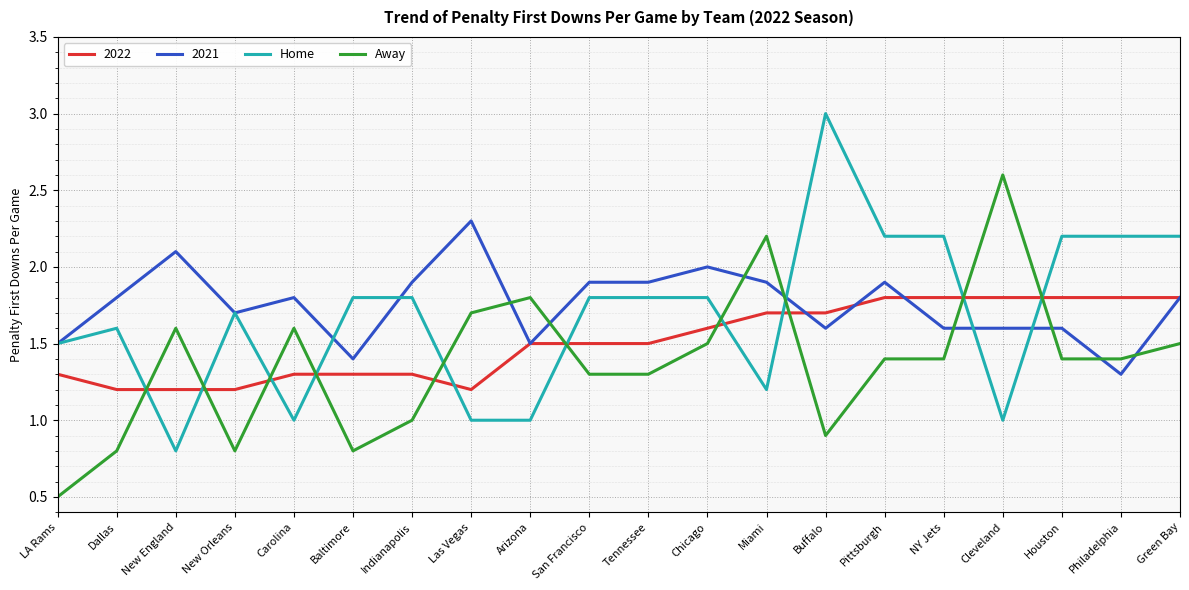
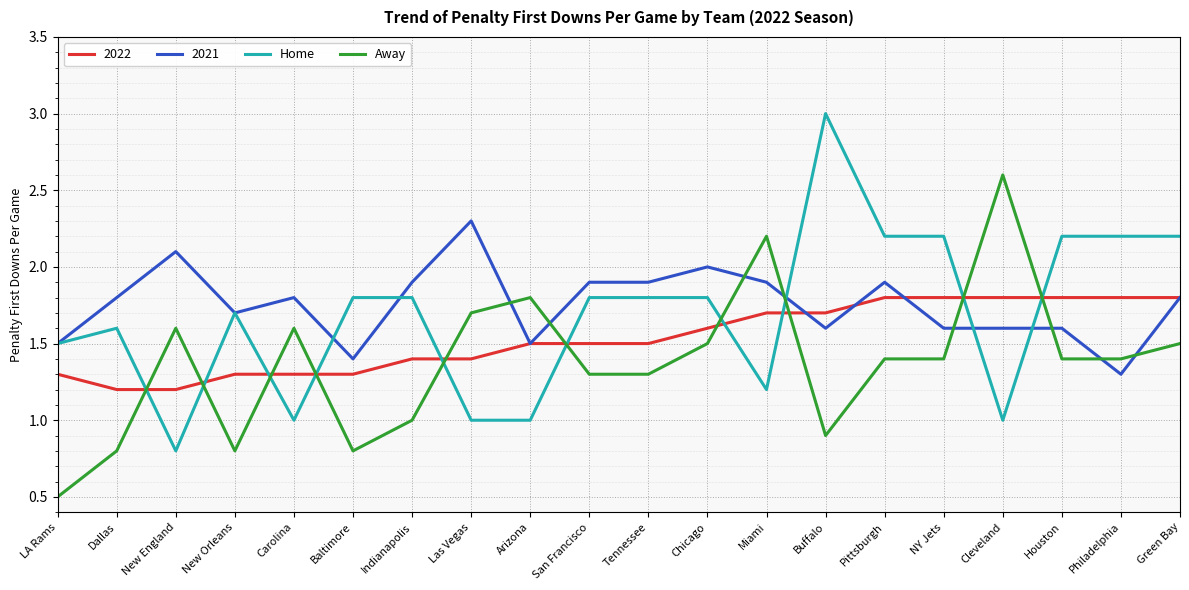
  {
    "2022": {
      "LA Rams": 1.3,
      "Dallas": 1.2,
      "New England": 1.2,
-     "New Orleans": 1.2,
+     "New Orleans": 1.3,
      "Carolina": 1.3,
      "Baltimore": 1.3,
-     "Indianapolis": 1.3,
-     "Las Vegas": 1.2,
+     "Indianapolis": 1.4,
+     "Las Vegas": 1.4,
      "San Francisco": 1.5,
      "Tennessee": 1.5,
      "Chicago": 1.6,
      "Miami": 1.7,
      "Buffalo": 1.7,
      "Pittsburgh": 1.8,
      "NY Jets": 1.8,
      "Cleveland": 1.8,
      "Houston": 1.8,
      "Philadelphia": 1.8
    },
    "2021": {
      "Dallas": 1.8,
      "New England": 2.1,
      "Carolina": 1.8,
      "Baltimore": 1.4,
      "Indianapolis": 1.9,
      "Las Vegas": 2.3,
      "San Francisco": 1.9,
      "Tennessee": 1.9,
      "Chicago": 2.0,
      "Miami": 1.9,
      "Buffalo": 1.6,
      "Pittsburgh": 1.9,
      "NY Jets": 1.6,
      "Cleveland": 1.6,
      "Houston": 1.6,
      "Philadelphia": 1.3
    },
    "Home": {
      "Dallas": 1.6,
      "New England": 0.8,
      "Carolina": 1.0,
      "Baltimore": 1.8,
      "Indianapolis": 1.8,
      "Las Vegas": 1.0,
      "Arizona": 1.0,
      "San Francisco": 1.8,
      "Tennessee": 1.8,
      "Chicago": 1.8,
      "Miami": 1.2,
      "Buffalo": 3.0,
      "Pittsburgh": 2.2,
      "NY Jets": 2.2,
      "Cleveland": 1.0,
      "Houston": 2.2,
      "Philadelphia": 2.2,
      "Green Bay": 2.2
    },
    "Away": {
      "LA Rams": 0.5,
      "Dallas": 0.8,
      "New England": 1.6,
      "New Orleans": 0.8,
      "Carolina": 1.6,
      "Baltimore": 0.8,
      "Indianapolis": 1.0,
      "Las Vegas": 1.7,
      "Arizona": 1.8,
      "San Francisco": 1.3,
      "Tennessee": 1.3,
      "Chicago": 1.5,
      "Miami": 2.2,
      "Buffalo": 0.9,
      "Pittsburgh": 1.4,
      "NY Jets": 1.4,
      "Cleveland": 2.6,
      "Houston": 1.4,
      "Philadelphia": 1.4,
      "Green Bay": 1.5
    }
  }
